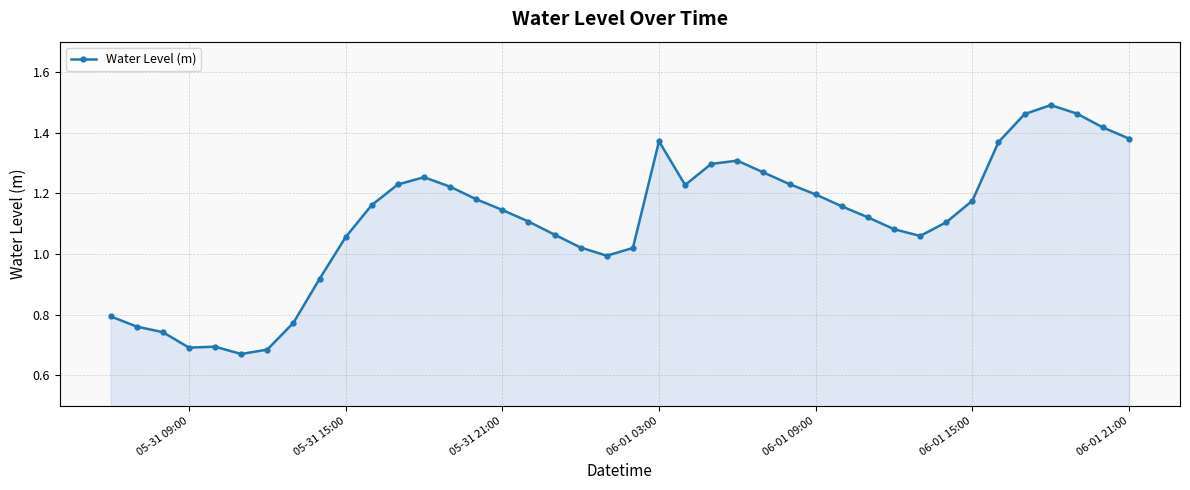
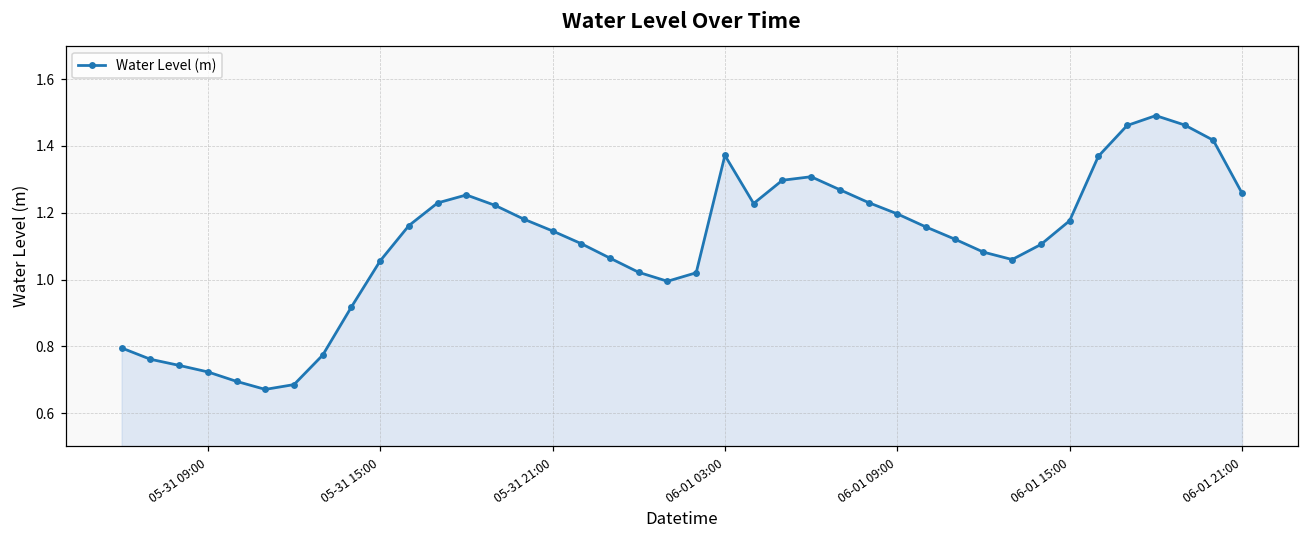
  {
-   "05-31 09:00": 0.69,
+   "05-31 09:00": 0.72,
    "05-31 15:00": 1.06,
    "05-31 21:00": 1.15,
    "06-01 03:00": 1.37,
    "06-01 09:00": 1.20,
    "06-01 15:00": 1.18,
-   "06-01 21:00": 1.38
+   "06-01 21:00": 1.26
  }
